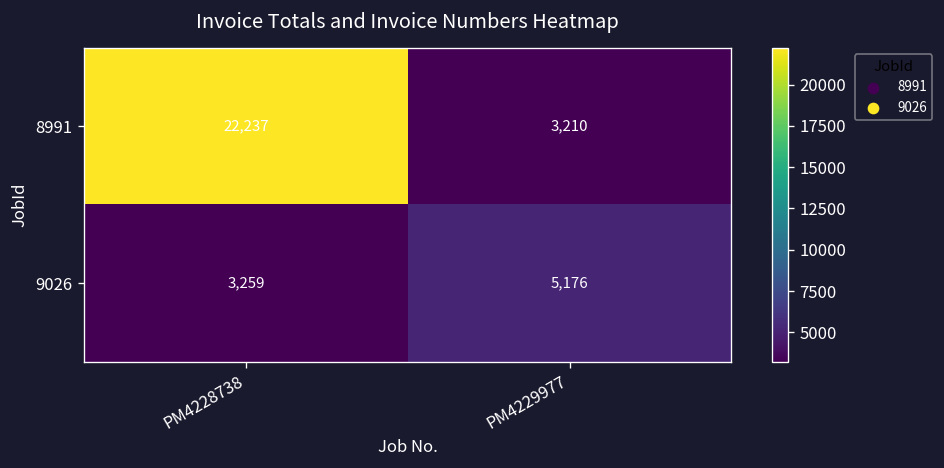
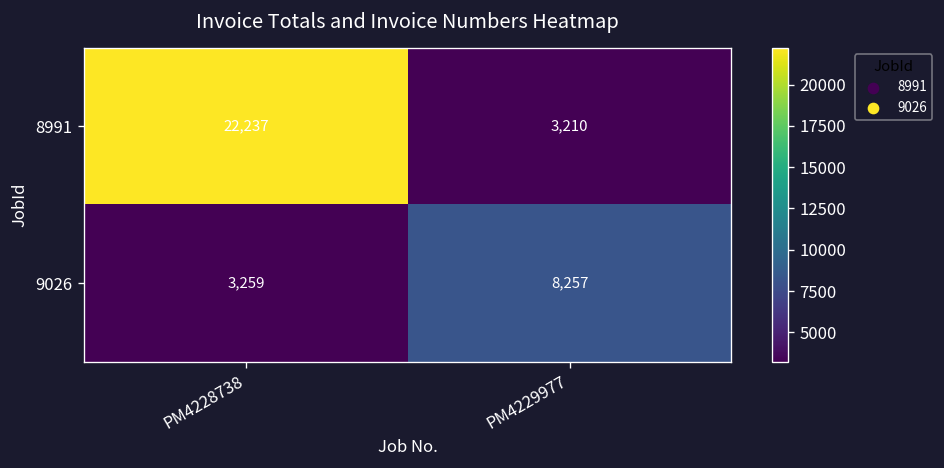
  {
    "8991": {
      "PM4228738": "22,237",
      "PM4229977": "3,210"
    },
    "9026": {
      "PM4228738": "3,259",
-     "PM4229977": "5,176"
+     "PM4229977": "8,257"
    }
  }
